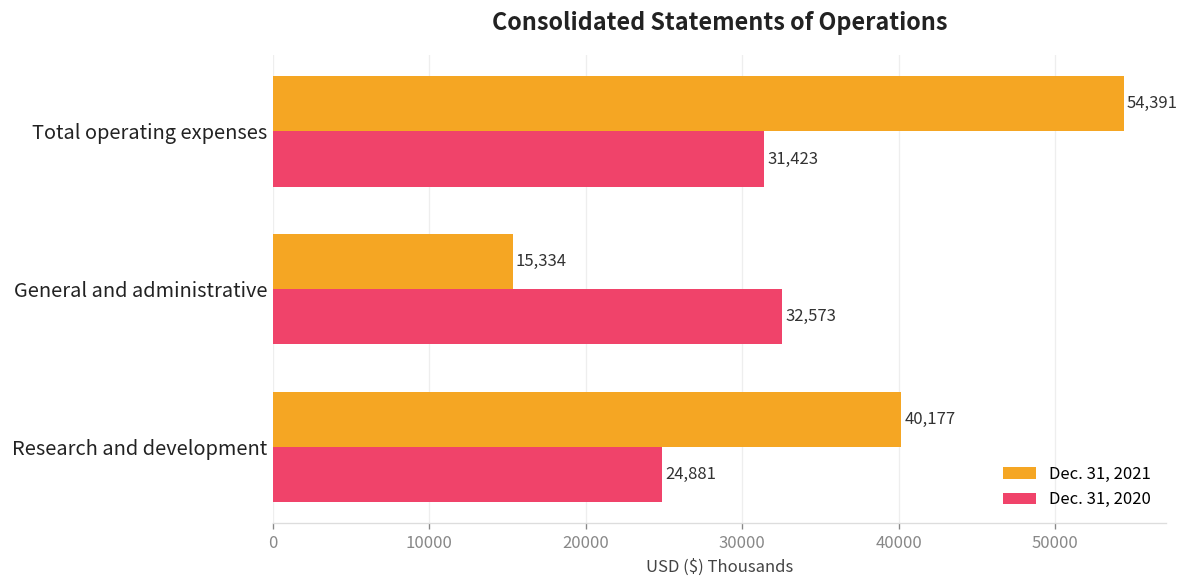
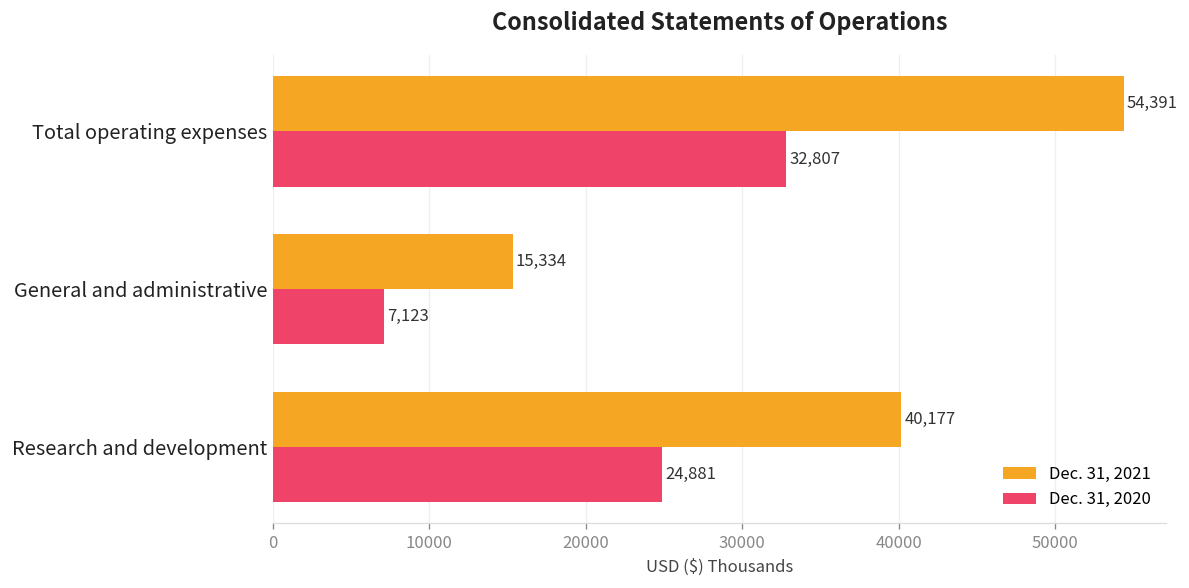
  {
    "Dec. 31, 2021": {
      "Total operating expenses": "54,391",
      "General and administrative": "15,334",
      "Research and development": "40,177"
    },
    "Dec. 31, 2020": {
-     "Total operating expenses": "31,423",
-     "General and administrative": "32,573",
+     "Total operating expenses": "32,807",
+     "General and administrative": "7,123",
      "Research and development": "24,881"
    }
  }
